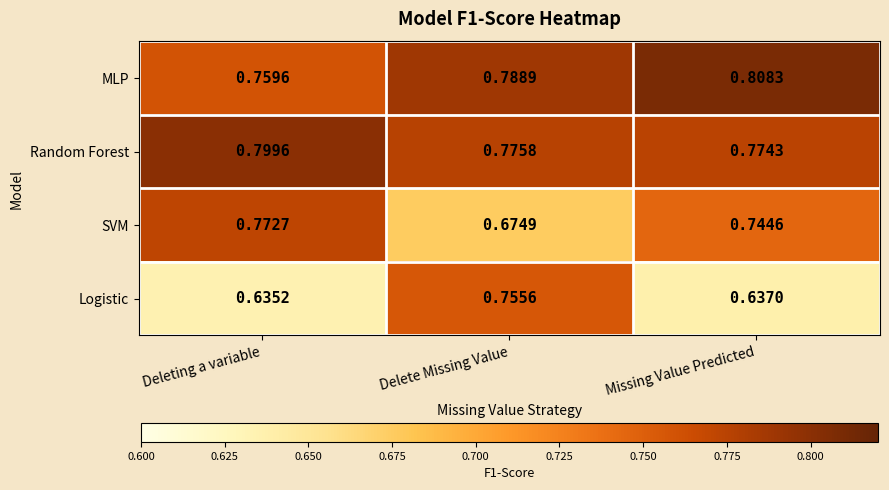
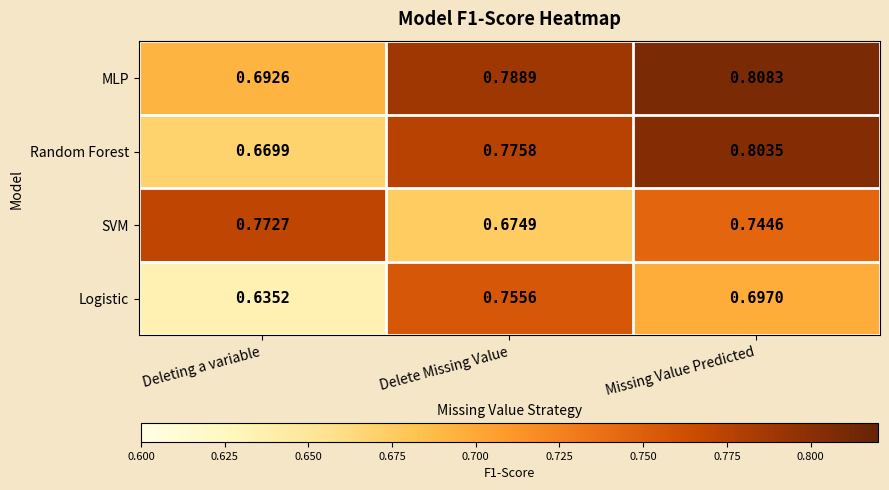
  {
    "MLP": {
-     "Deleting a variable": 0.7596,
+     "Deleting a variable": 0.6926,
      "Delete Missing Value": 0.7889,
      "Missing Value Predicted": 0.8083
    },
    "Random Forest": {
-     "Deleting a variable": 0.7996,
+     "Deleting a variable": 0.6699,
      "Delete Missing Value": 0.7758,
-     "Missing Value Predicted": 0.7743
+     "Missing Value Predicted": 0.8035
    },
    "SVM": {
      "Deleting a variable": 0.7727,
      "Delete Missing Value": 0.6749,
      "Missing Value Predicted": 0.7446
    },
    "Logistic": {
      "Deleting a variable": 0.6352,
      "Delete Missing Value": 0.7556,
-     "Missing Value Predicted": 0.6370
+     "Missing Value Predicted": 0.6970
    }
  }
